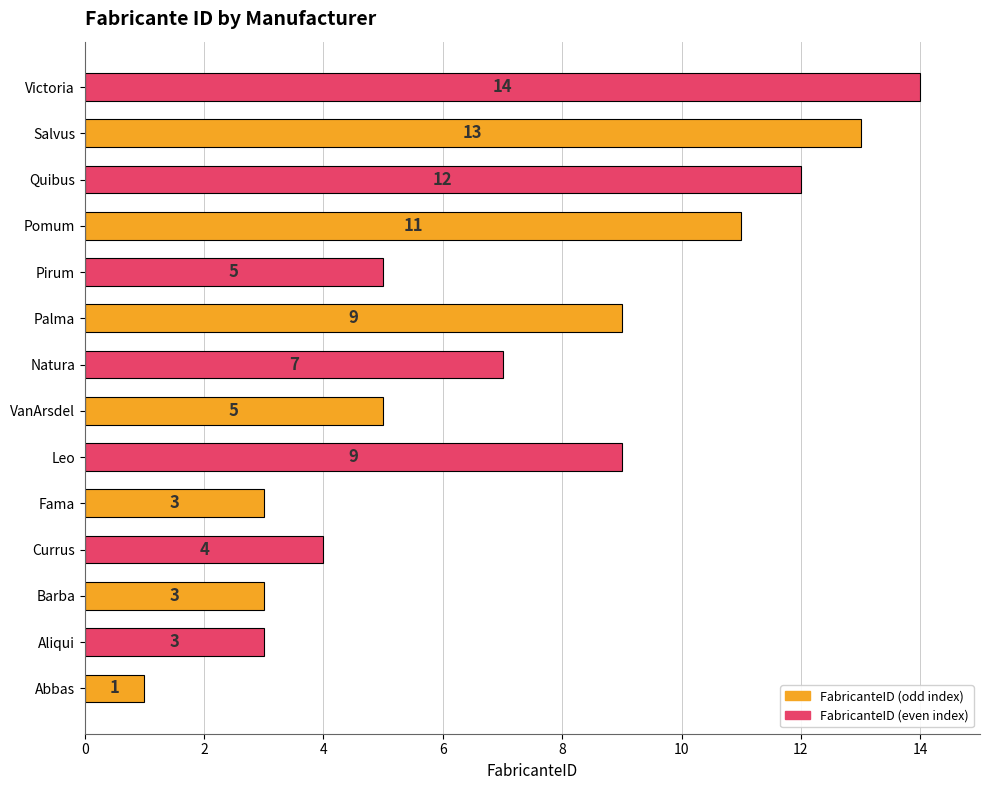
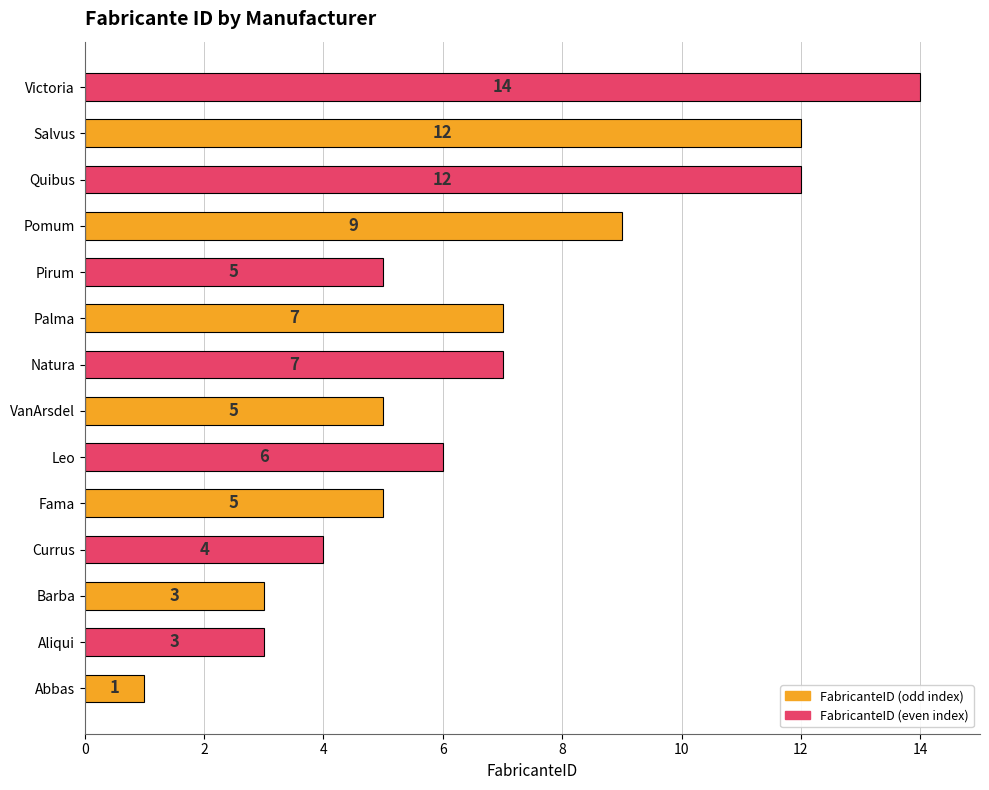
  {
    "Victoria": 14,
-   "Salvus": 13,
+   "Salvus": 12,
    "Quibus": 12,
-   "Pomum": 11,
+   "Pomum": 9,
    "Pirum": 5,
-   "Palma": 9,
+   "Palma": 7,
    "Natura": 7,
    "VanArsdel": 5,
-   "Leo": 9,
-   "Fama": 3,
+   "Leo": 6,
+   "Fama": 5,
    "Currus": 4,
    "Barba": 3,
    "Aliqui": 3,
    "Abbas": 1
  }
